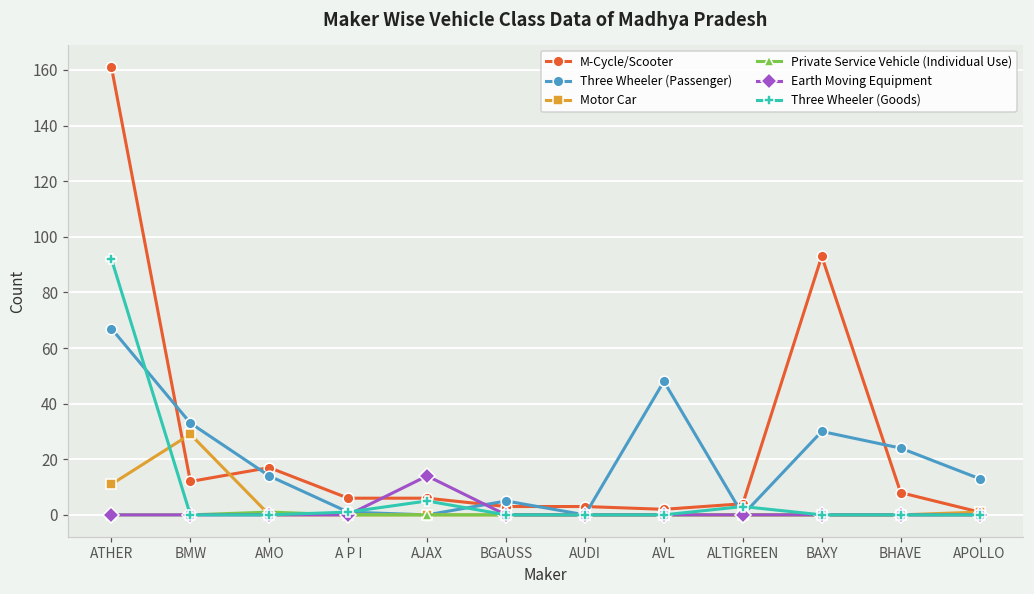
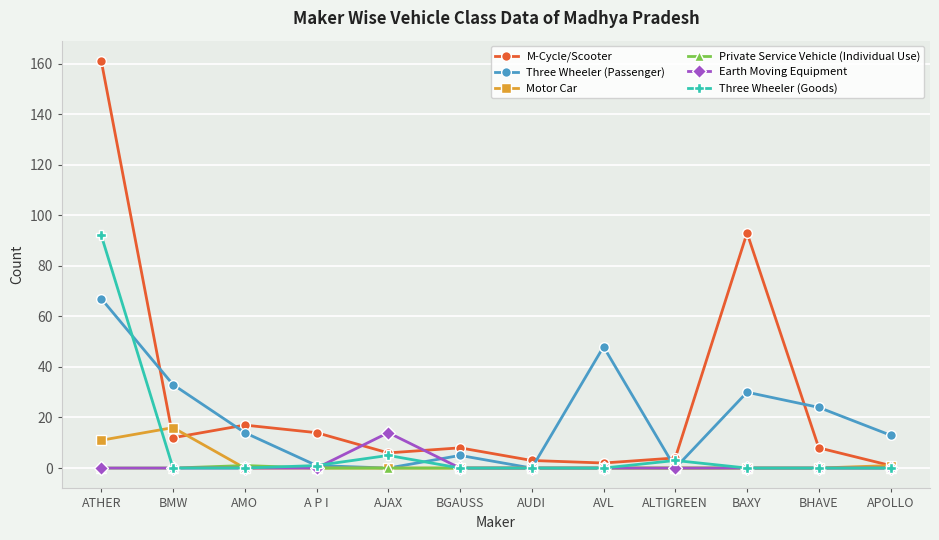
  {
    "M-Cycle/Scooter": {
      "ATHER": 161,
      "BMW": 12,
      "AMO": 17,
-     "A P I": 6,
-     "BGAUSS": 3,
+     "A P I": 14,
+     "BGAUSS": 8,
      "AUDI": 3,
      "AVL": 2,
      "BAXY": 93,
      "BHAVE": 8
    },
    "Motor Car": {
      "ATHER": 11,
-     "BMW": 29
+     "BMW": 16
    },
    "Private Service Vehicle (Individual Use)": {
      "AMO": 1
    },
    "Earth Moving Equipment": {
      "AJAX": 14
    }
  }
